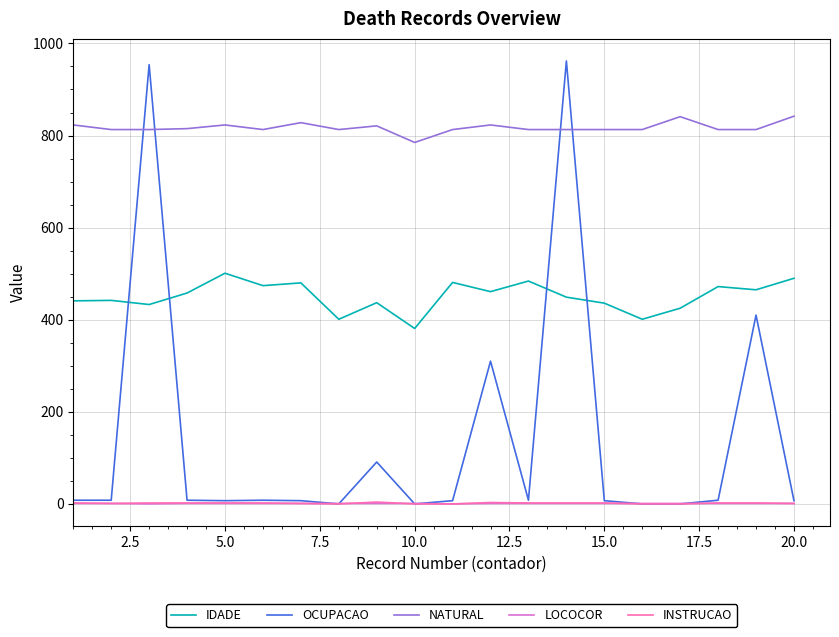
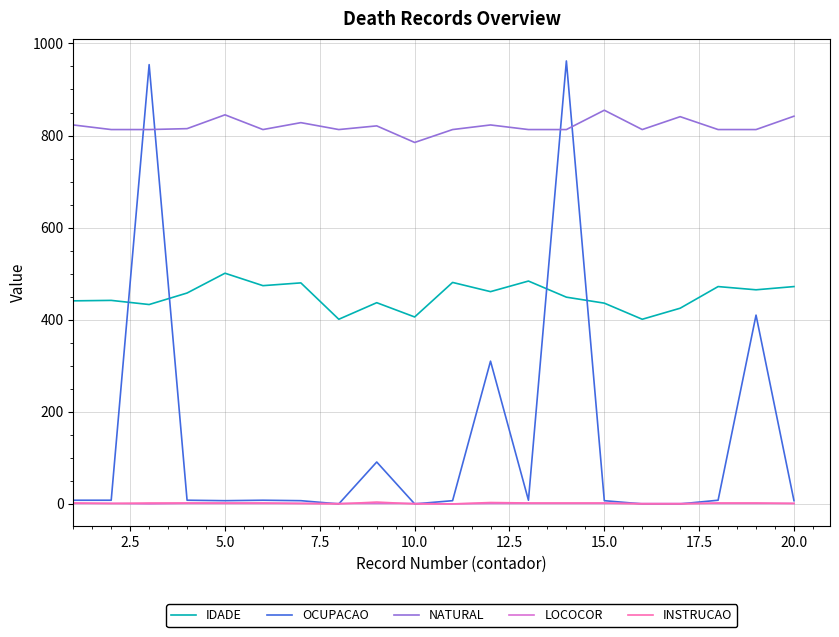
  {
    "IDADE": {
      "5.0": 500,
-     "10.0": 380,
+     "10.0": 410,
      "15.0": 440,
-     "20.0": 490
+     "20.0": 470
    },
    "OCUPACAO": {
      "20.0": 10
    },
    "NATURAL": {
-     "5.0": 820,
+     "5.0": 850,
      "10.0": 790,
-     "15.0": 810,
+     "15.0": 860,
      "20.0": 840
    }
  }
